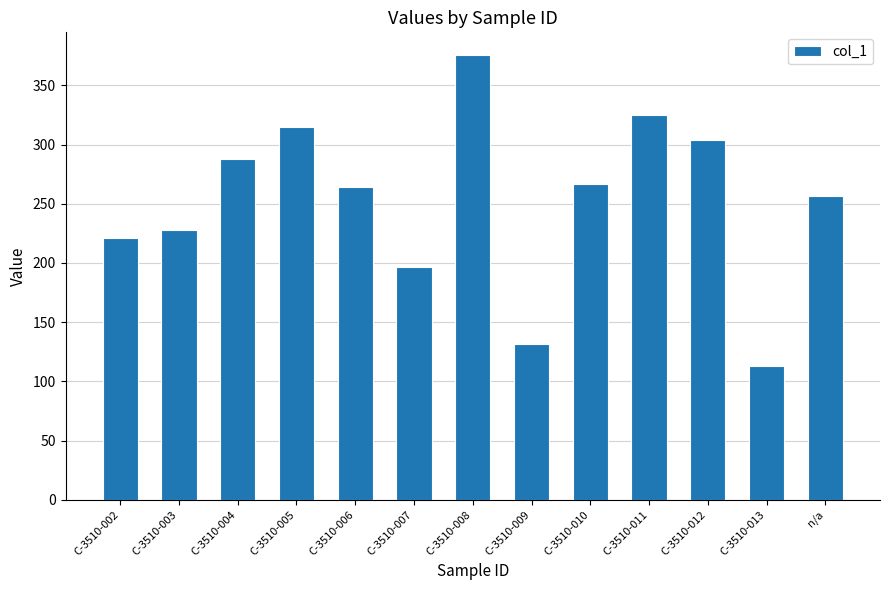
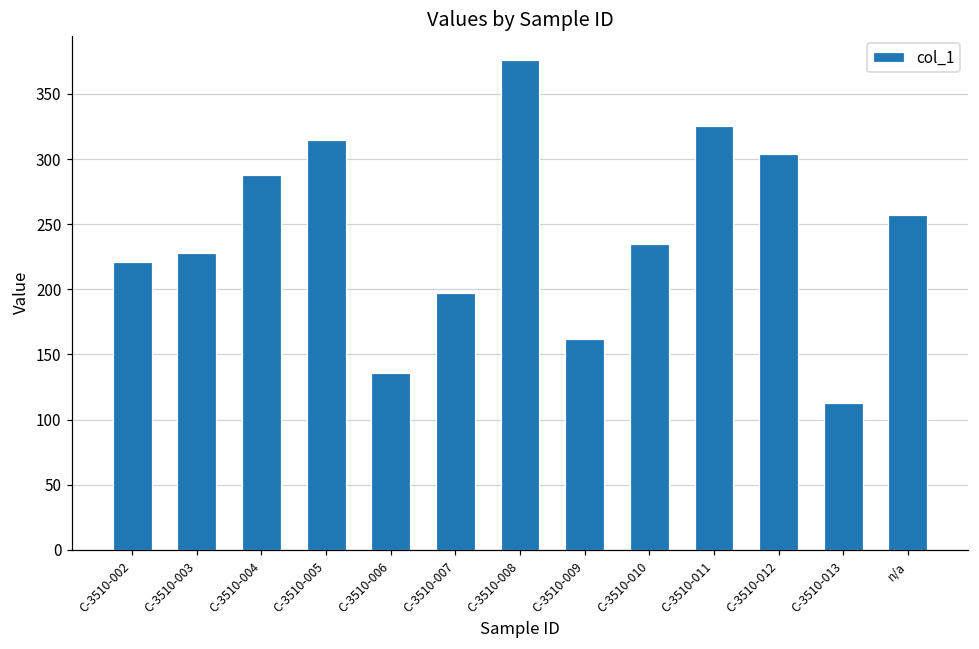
  {
    "C-3510-002": 221,
    "C-3510-003": 228,
    "C-3510-004": 288,
    "C-3510-005": 315,
-   "C-3510-006": 264,
+   "C-3510-006": 136,
    "C-3510-007": 197,
    "C-3510-008": 376,
-   "C-3510-009": 132,
-   "C-3510-010": 267,
+   "C-3510-009": 162,
+   "C-3510-010": 235,
    "C-3510-011": 325,
    "C-3510-012": 304,
    "C-3510-013": 113,
    "n/a": 257
  }
